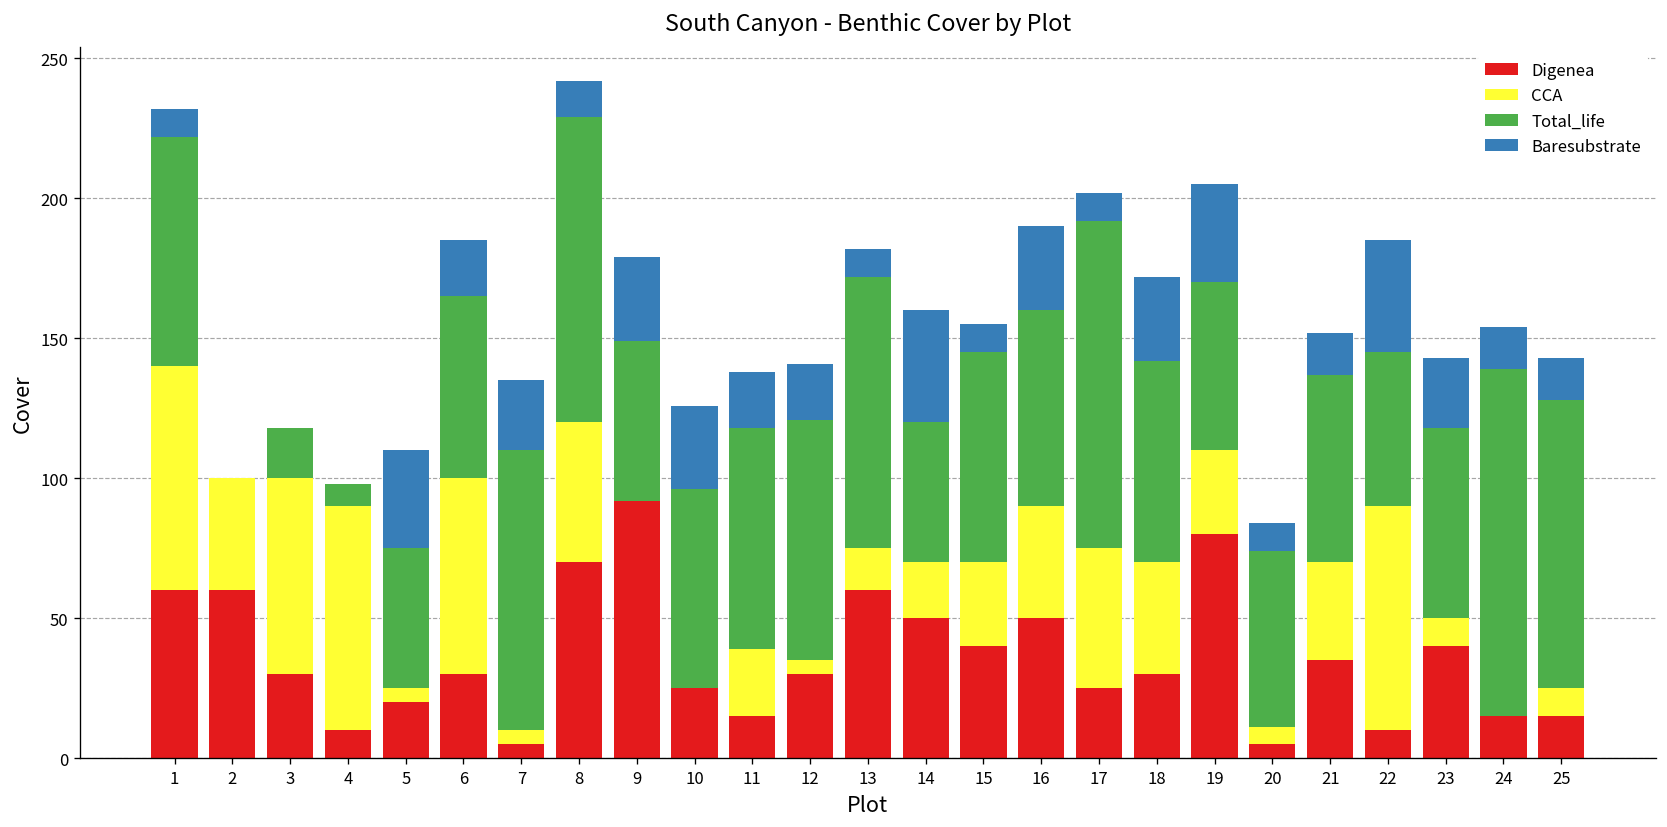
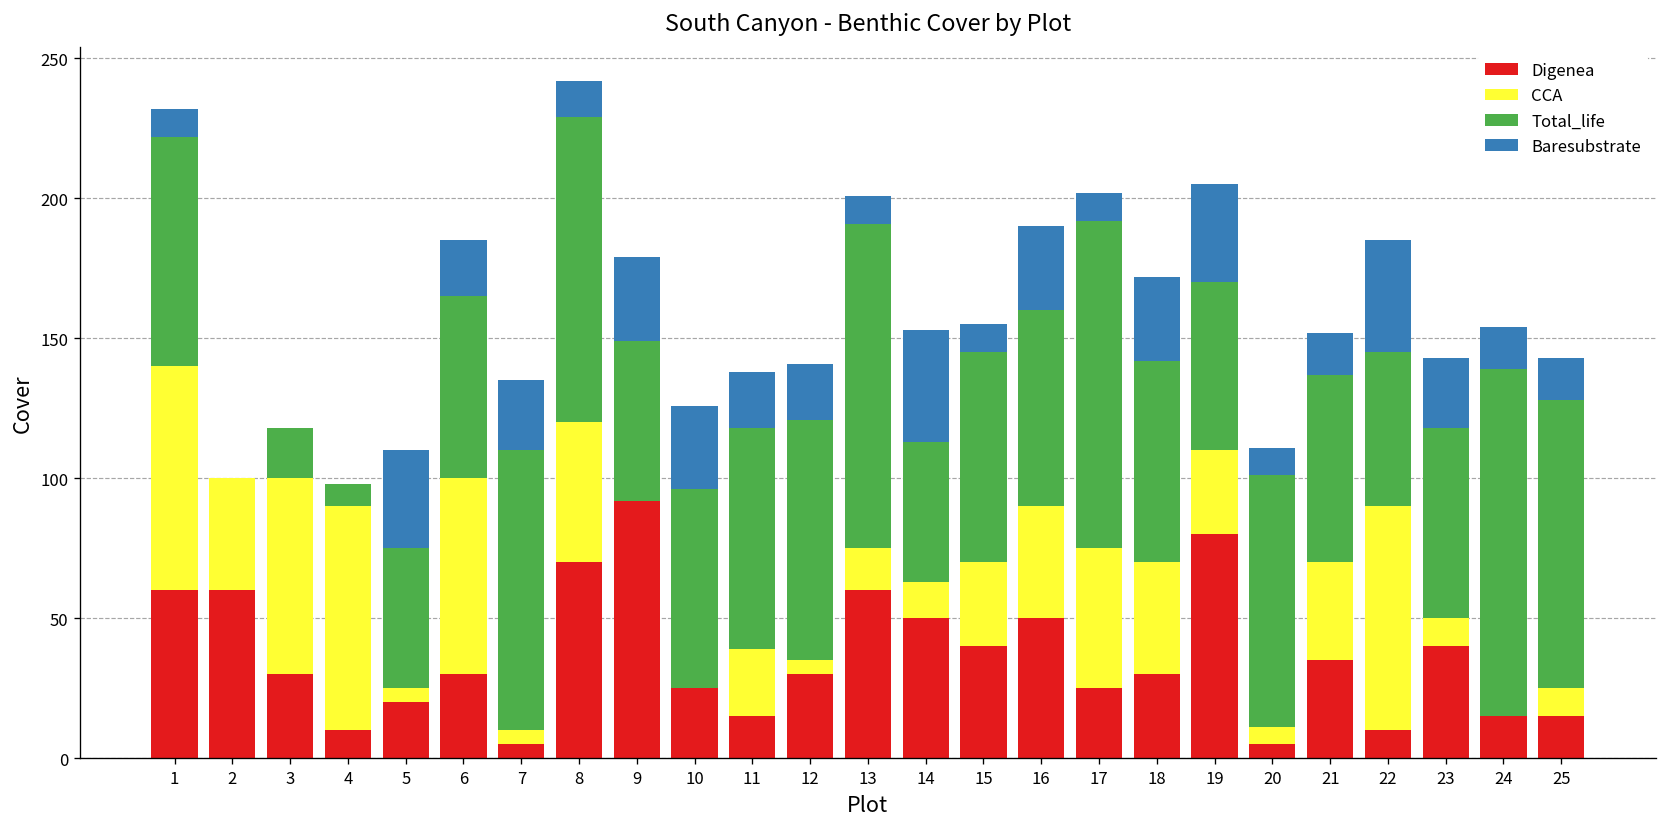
  {
    "Digenea": {
      "1": 60,
      "2": 60,
      "3": 30,
      "4": 10,
      "5": 20,
      "6": 30,
      "7": 5,
      "8": 70,
      "9": 92,
      "10": 25,
      "11": 15,
      "12": 30,
      "13": 60,
      "14": 50,
      "15": 40,
      "16": 50,
      "17": 25,
      "18": 30,
      "19": 80,
      "20": 5,
      "21": 35,
      "22": 10,
      "23": 40,
      "24": 15,
      "25": 15
    },
    "CCA": {
      "1": 80,
      "2": 40,
      "3": 70,
      "4": 80,
      "5": 5,
      "6": 70,
      "7": 5,
      "8": 50,
      "9": 0,
      "10": 0,
      "11": 24,
      "12": 5,
      "13": 15,
-     "14": 20,
+     "14": 13,
      "15": 30,
      "16": 40,
      "17": 50,
      "18": 40,
      "19": 30,
      "20": 6,
      "21": 35,
      "22": 80,
      "23": 10,
      "24": 0,
      "25": 10
    },
    "Total_life": {
      "1": 82,
      "2": 0,
      "3": 18,
      "4": 8,
      "5": 50,
      "6": 65,
      "7": 100,
      "8": 109,
      "9": 57,
      "10": 71,
      "11": 79,
      "12": 86,
-     "13": 97,
+     "13": 116,
      "14": 50,
      "15": 75,
      "16": 70,
      "17": 117,
      "18": 72,
      "19": 60,
-     "20": 63,
+     "20": 90,
      "21": 67,
      "22": 55,
      "23": 68,
      "24": 124,
      "25": 103
    },
    "Baresubstrate": {
      "1": 10,
      "2": 0,
      "3": 0,
      "4": 0,
      "5": 35,
      "6": 20,
      "7": 25,
      "8": 13,
      "9": 30,
      "10": 30,
      "11": 20,
      "12": 20,
      "13": 10,
      "14": 40,
      "15": 10,
      "16": 30,
      "17": 10,
      "18": 30,
      "19": 35,
      "20": 10,
      "21": 15,
      "22": 40,
      "23": 25,
      "24": 15,
      "25": 15
    }
  }
